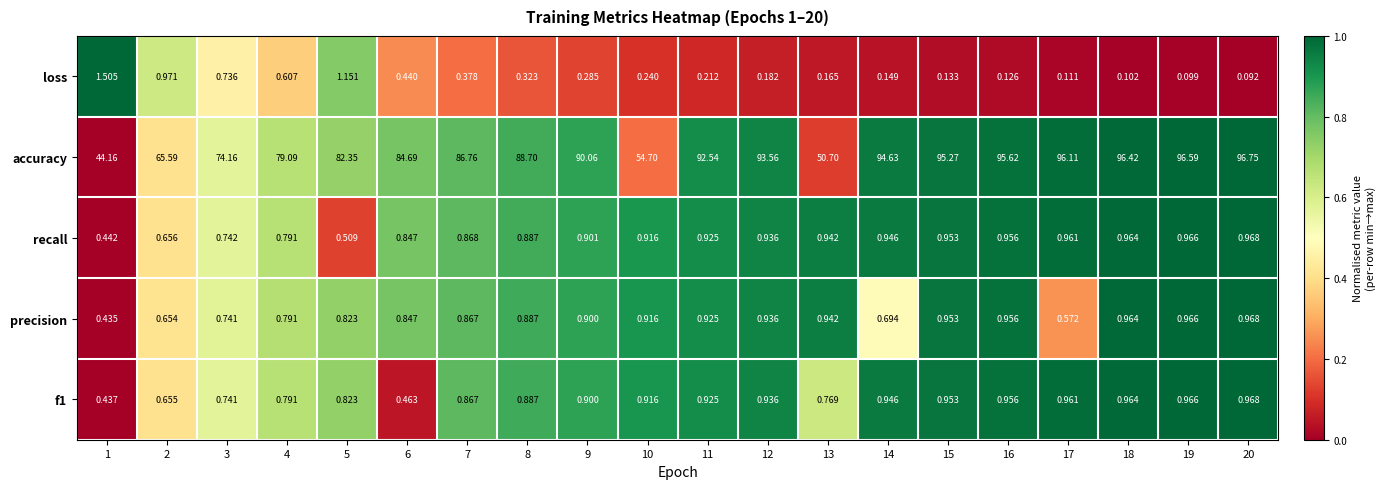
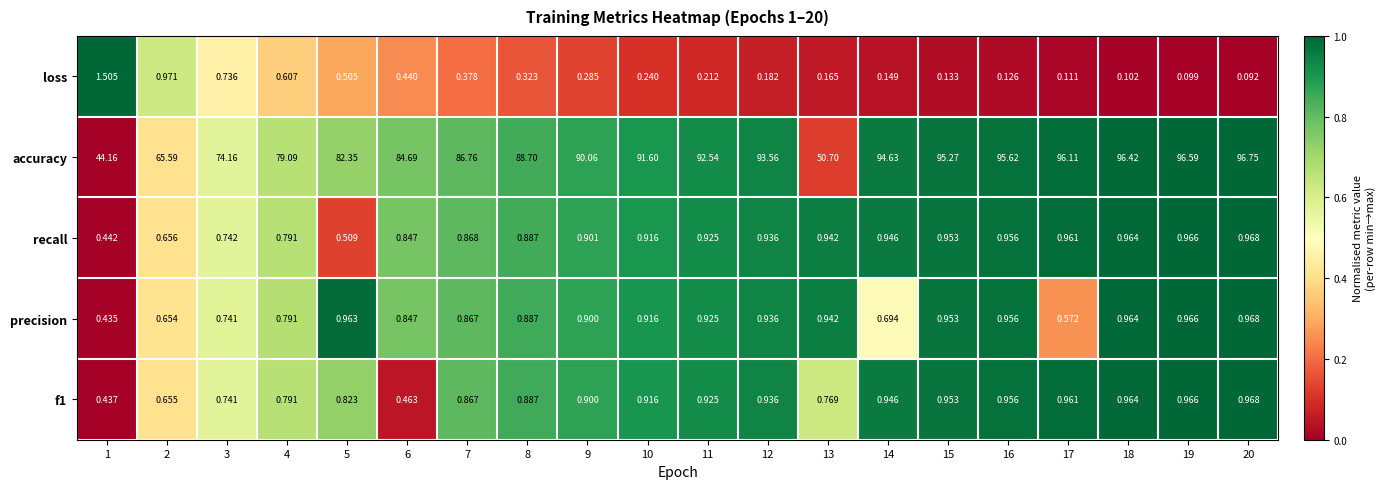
  {
    "loss": {
      "1": 1.505,
      "2": 0.971,
      "3": 0.736,
      "4": 0.607,
-     "5": 1.151,
+     "5": 0.505,
      "6": 0.440,
      "7": 0.378,
      "8": 0.323,
      "9": 0.285,
      "10": 0.240,
      "11": 0.212,
      "12": 0.182,
      "13": 0.165,
      "14": 0.149,
      "15": 0.133,
      "16": 0.126,
      "17": 0.111,
      "18": 0.102,
      "19": 0.099,
      "20": 0.092
    },
    "accuracy": {
      "1": 44.16,
      "2": 65.59,
      "3": 74.16,
      "4": 79.09,
      "5": 82.35,
      "6": 84.69,
      "7": 86.76,
      "8": 88.70,
      "9": 90.06,
-     "10": 54.70,
+     "10": 91.60,
      "11": 92.54,
      "12": 93.56,
      "13": 50.70,
      "14": 94.63,
      "15": 95.27,
      "16": 95.62,
      "17": 96.11,
      "18": 96.42,
      "19": 96.59,
      "20": 96.75
    },
    "recall": {
      "1": 0.442,
      "2": 0.656,
      "3": 0.742,
      "4": 0.791,
      "5": 0.509,
      "6": 0.847,
      "7": 0.868,
      "8": 0.887,
      "9": 0.901,
      "10": 0.916,
      "11": 0.925,
      "12": 0.936,
      "13": 0.942,
      "14": 0.946,
      "15": 0.953,
      "16": 0.956,
      "17": 0.961,
      "18": 0.964,
      "19": 0.966,
      "20": 0.968
    },
    "precision": {
      "1": 0.435,
      "2": 0.654,
      "3": 0.741,
      "4": 0.791,
-     "5": 0.823,
+     "5": 0.963,
      "6": 0.847,
      "7": 0.867,
      "8": 0.887,
      "9": 0.900,
      "10": 0.916,
      "11": 0.925,
      "12": 0.936,
      "13": 0.942,
      "14": 0.694,
      "15": 0.953,
      "16": 0.956,
      "17": 0.572,
      "18": 0.964,
      "19": 0.966,
      "20": 0.968
    },
    "f1": {
      "1": 0.437,
      "2": 0.655,
      "3": 0.741,
      "4": 0.791,
      "5": 0.823,
      "6": 0.463,
      "7": 0.867,
      "8": 0.887,
      "9": 0.900,
      "10": 0.916,
      "11": 0.925,
      "12": 0.936,
      "13": 0.769,
      "14": 0.946,
      "15": 0.953,
      "16": 0.956,
      "17": 0.961,
      "18": 0.964,
      "19": 0.966,
      "20": 0.968
    }
  }
